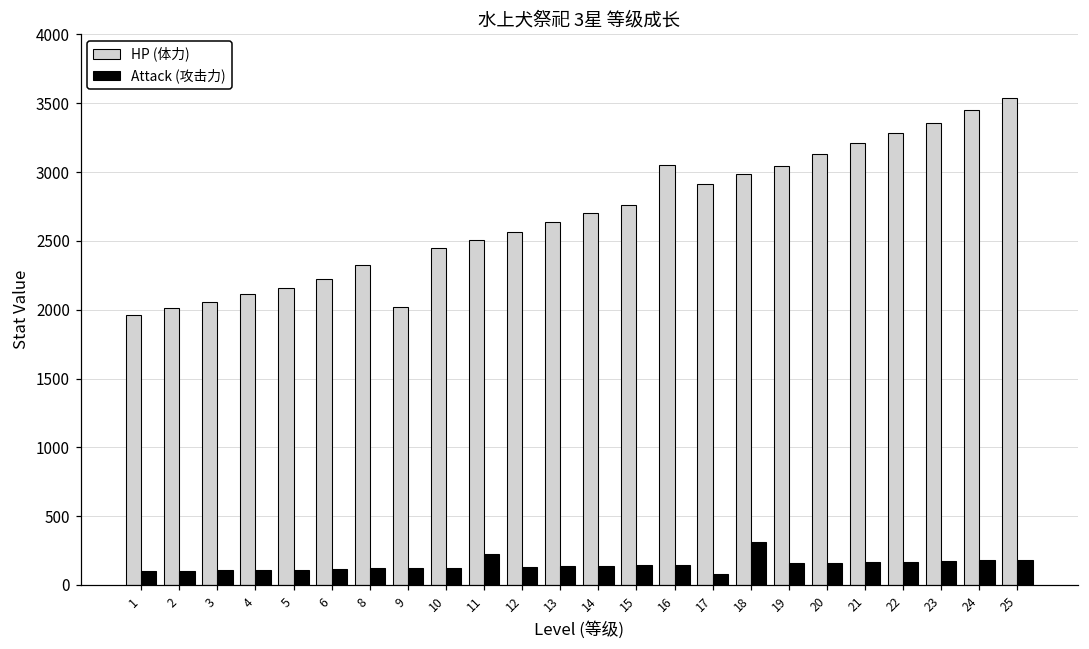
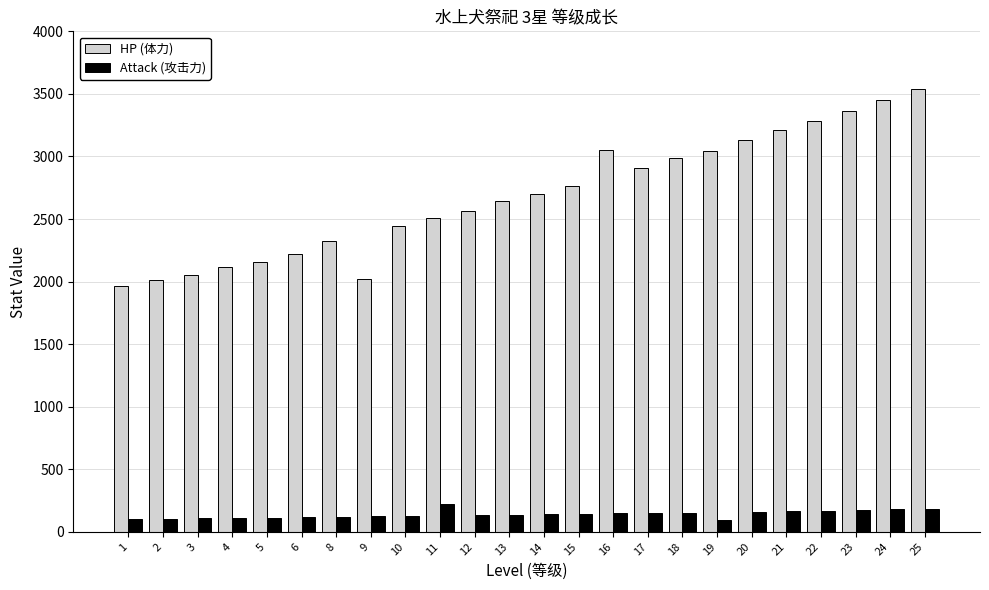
  {
    "HP (体力)": {
      "1": 1970,
      "2": 2010,
      "3": 2060,
      "4": 2120,
      "5": 2160,
      "6": 2220,
      "8": 2330,
      "9": 2020,
      "10": 2450,
      "11": 2510,
      "12": 2570,
      "13": 2640,
      "14": 2700,
      "15": 2760,
      "16": 3050,
      "17": 2910,
      "18": 2990,
      "19": 3050,
      "20": 3140,
      "21": 3210,
      "22": 3290,
      "23": 3360,
      "24": 3450,
      "25": 3540
    },
    "Attack (攻击力)": {
      "1": 100,
      "2": 100,
      "3": 110,
      "4": 110,
      "5": 110,
      "6": 120,
      "8": 120,
      "9": 120,
      "10": 130,
      "11": 220,
      "12": 130,
      "13": 140,
      "14": 140,
      "15": 140,
      "16": 150,
-     "17": 80,
-     "18": 310,
-     "19": 160,
+     "17": 150,
+     "18": 150,
+     "19": 90,
      "20": 160,
      "21": 170,
      "22": 170,
      "23": 180,
      "24": 180,
      "25": 180
    }
  }
